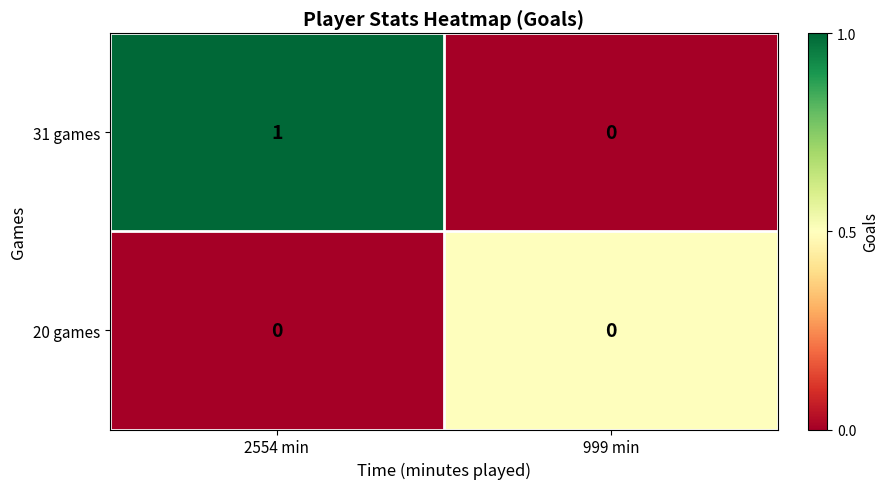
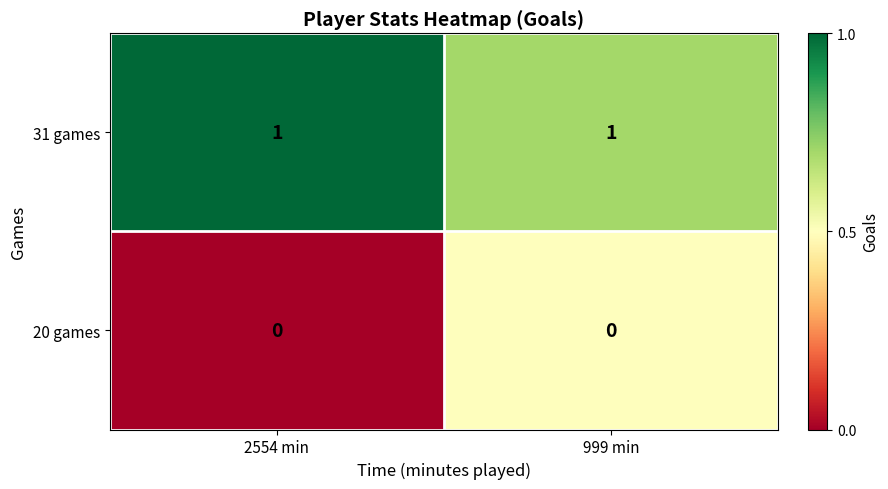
  {
    "31 games": {
      "2554 min": 1,
-     "999 min": 0
+     "999 min": 1
    },
    "20 games": {
      "2554 min": 0,
      "999 min": 0
    }
  }
